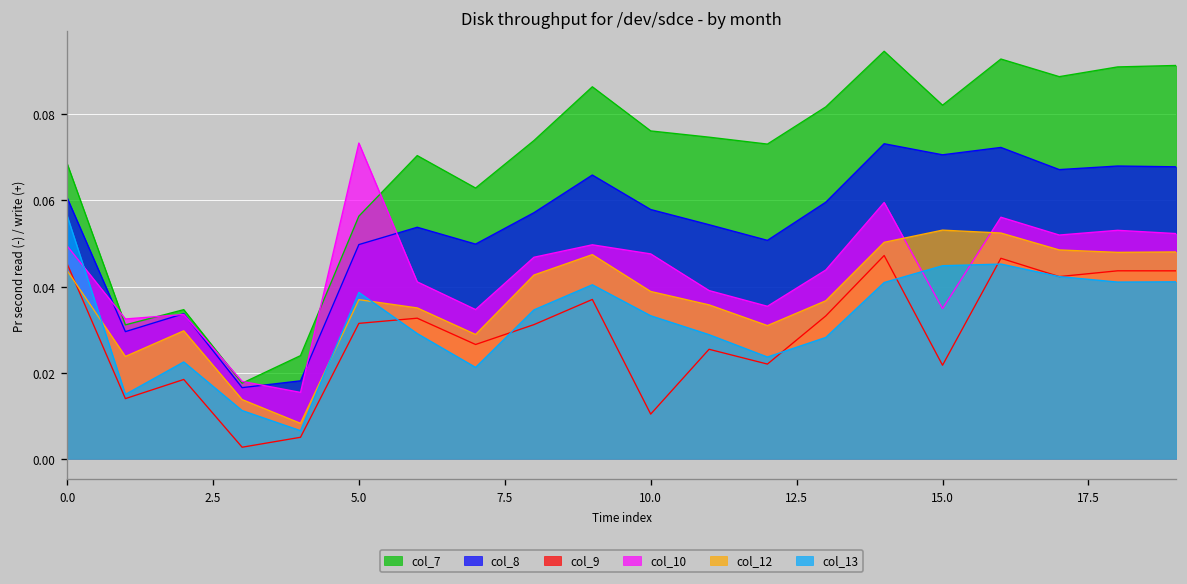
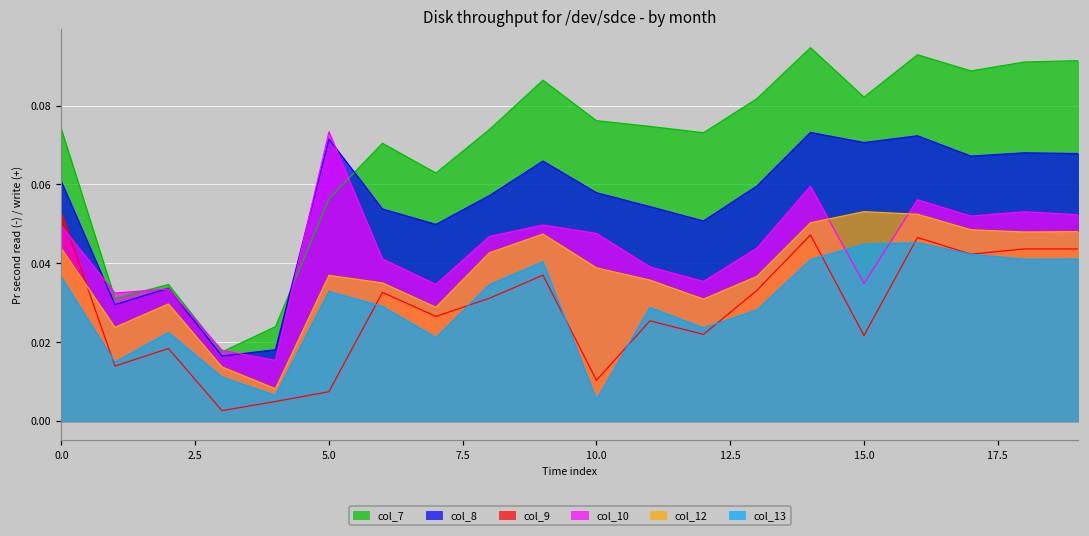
  {
    "col_7": {
-     "0.0": 0.069,
+     "0.0": 0.074,
      "5.0": 0.056,
      "10.0": 0.076,
      "15.0": 0.082
    },
    "col_8": {
      "0.0": 0.061,
-     "5.0": 0.050,
+     "5.0": 0.072,
      "10.0": 0.058,
      "15.0": 0.071
    },
    "col_9": {
-     "0.0": 0.045,
-     "5.0": 0.031,
+     "0.0": 0.053,
+     "5.0": 0.007,
      "10.0": 0.010,
      "15.0": 0.022
    },
    "col_10": {
      "0.0": 0.049,
      "5.0": 0.073,
      "10.0": 0.048,
      "15.0": 0.035
    },
    "col_12": {
      "0.0": 0.044,
      "5.0": 0.037,
      "10.0": 0.039,
      "15.0": 0.053
    },
    "col_13": {
-     "0.0": 0.057,
-     "5.0": 0.039,
-     "10.0": 0.033,
+     "0.0": 0.036,
+     "5.0": 0.033,
+     "10.0": 0.005,
      "15.0": 0.045
    }
  }
